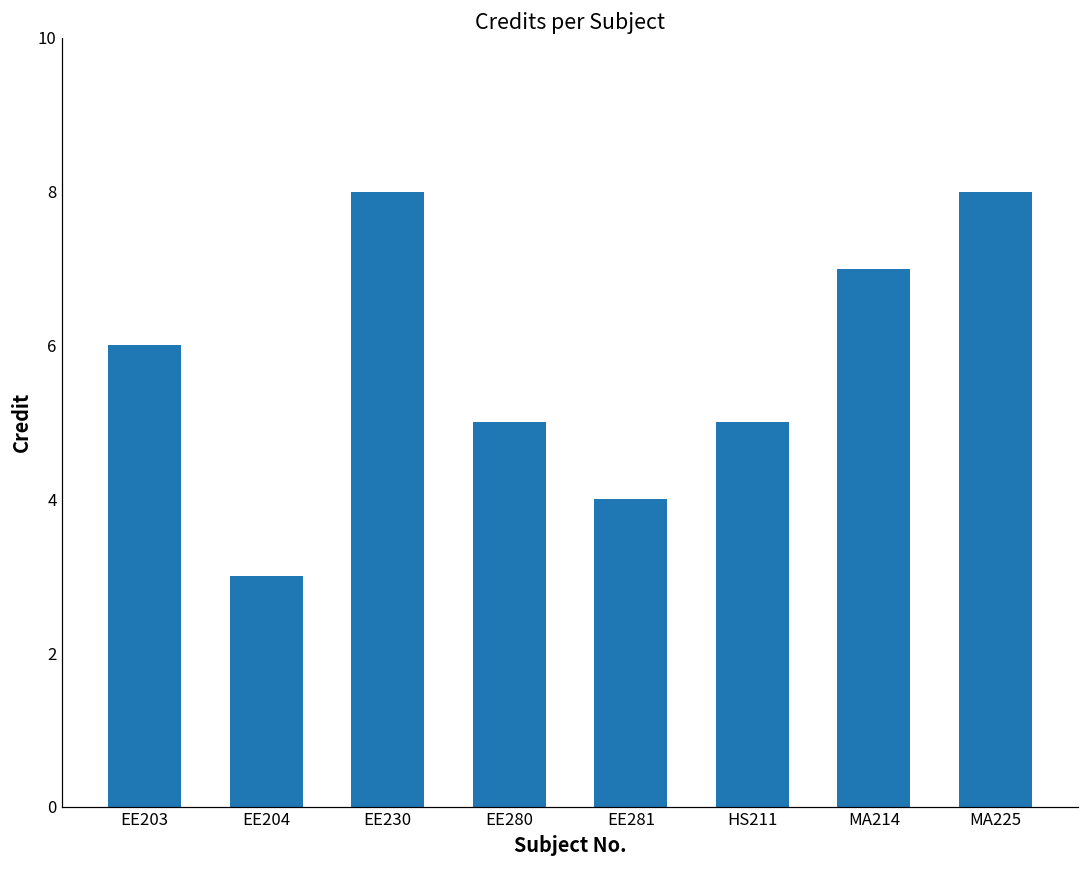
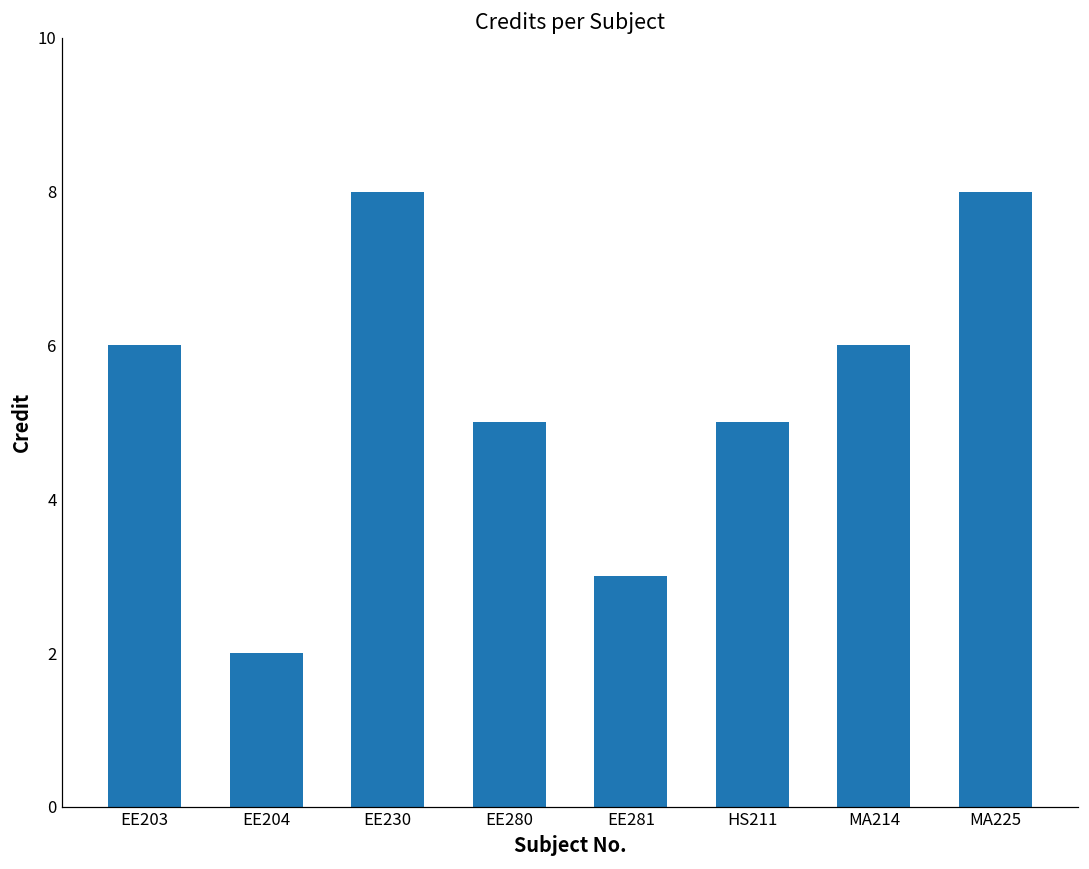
  {
    "EE203": 6,
-   "EE204": 3,
+   "EE204": 2,
    "EE230": 8,
    "EE280": 5,
-   "EE281": 4,
+   "EE281": 3,
    "HS211": 5,
-   "MA214": 7,
+   "MA214": 6,
    "MA225": 8
  }
